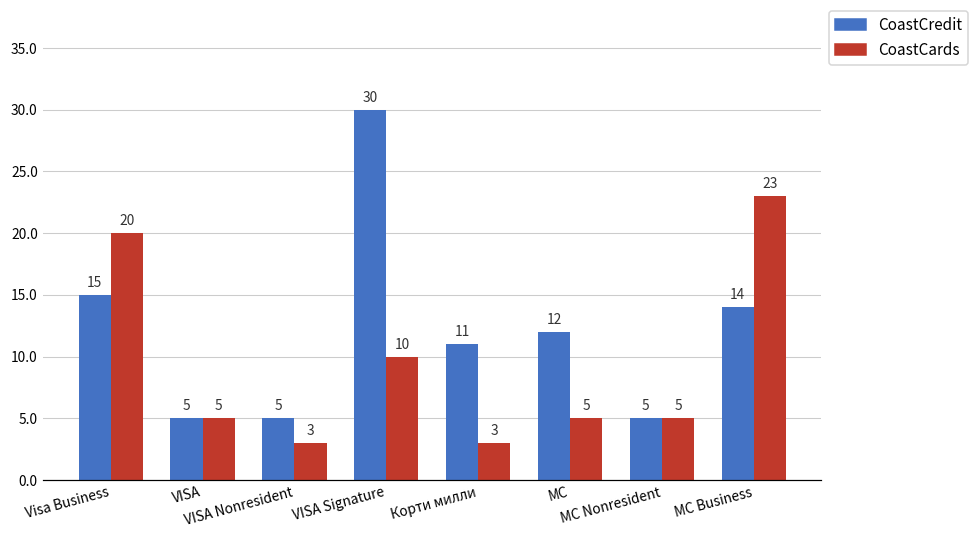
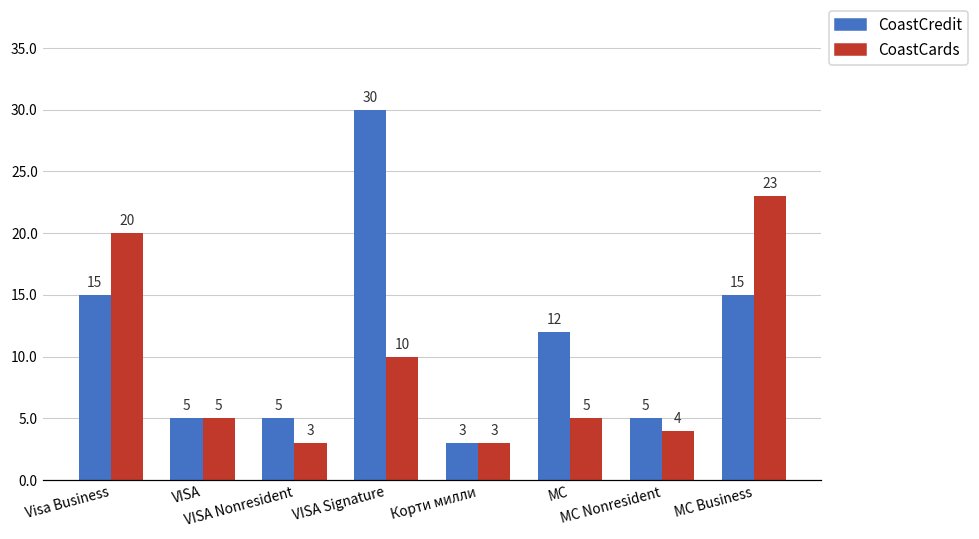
  {
    "CoastCredit": {
      "Visa Business": 15,
      "VISA": 5,
      "VISA Nonresident": 5,
      "VISA Signature": 30,
-     "Корти милли": 11,
+     "Корти милли": 3,
      "MC": 12,
      "MC Nonresident": 5,
-     "MC Business": 14
+     "MC Business": 15
    },
    "CoastCards": {
      "Visa Business": 20,
      "VISA": 5,
      "VISA Nonresident": 3,
      "VISA Signature": 10,
      "Корти милли": 3,
      "MC": 5,
-     "MC Nonresident": 5,
+     "MC Nonresident": 4,
      "MC Business": 23
    }
  }
